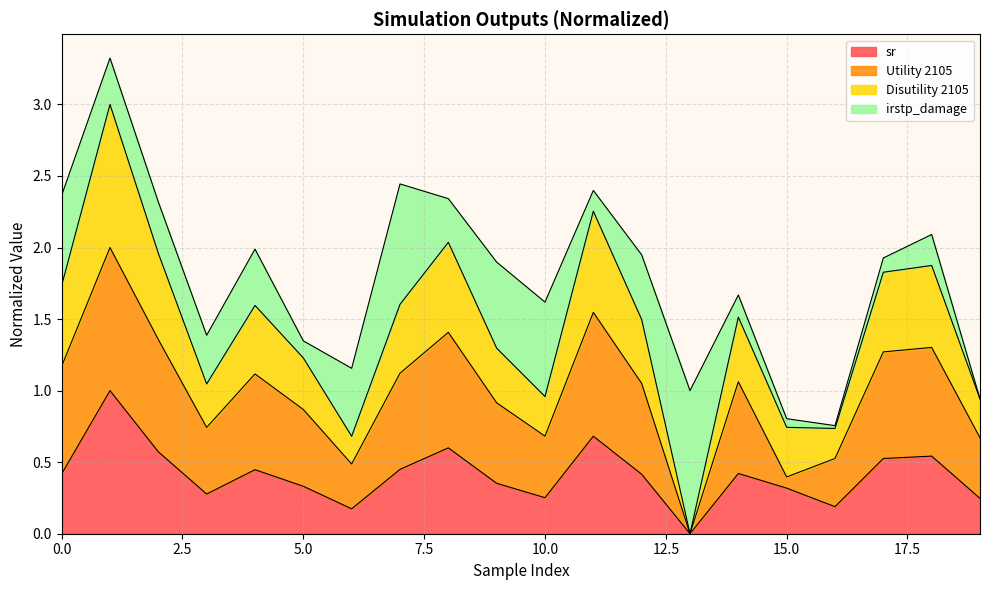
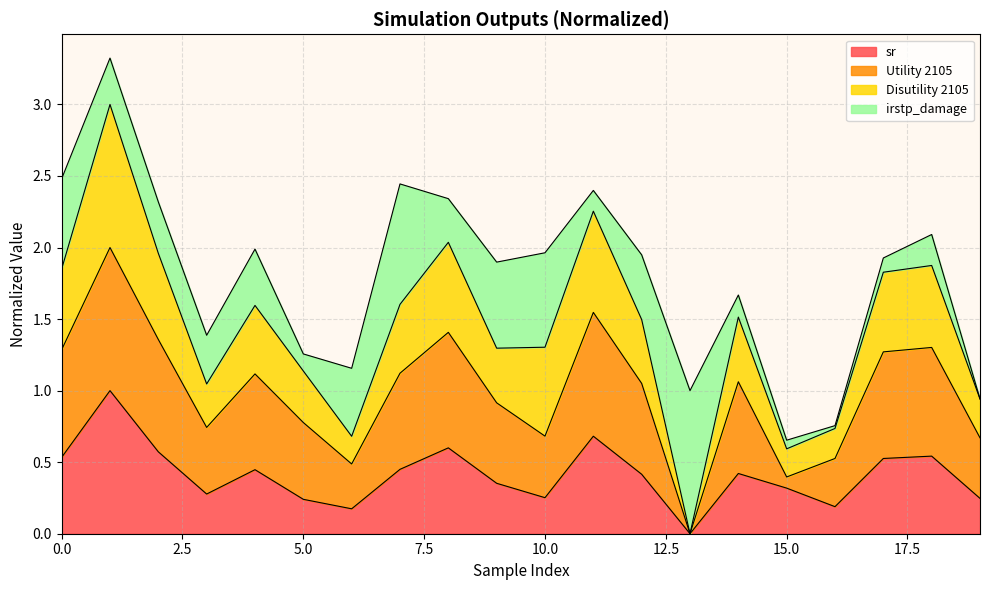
  {
    "sr": {
-     "0.0": 0.42,
-     "5.0": 0.33,
+     "0.0": 0.53,
+     "5.0": 0.24,
      "10.0": 0.25,
      "15.0": 0.32
    },
    "Utility 2105": {
      "0.0": 0.75,
      "5.0": 0.54,
      "10.0": 0.43,
      "15.0": 0.08
    },
    "Disutility 2105": {
      "0.0": 0.56,
      "5.0": 0.36,
-     "10.0": 0.28,
-     "15.0": 0.35
+     "10.0": 0.62,
+     "15.0": 0.20
    },
    "irstp_damage": {
      "0.0": 0.63,
      "5.0": 0.12,
      "10.0": 0.66,
      "15.0": 0.06
    }
  }
